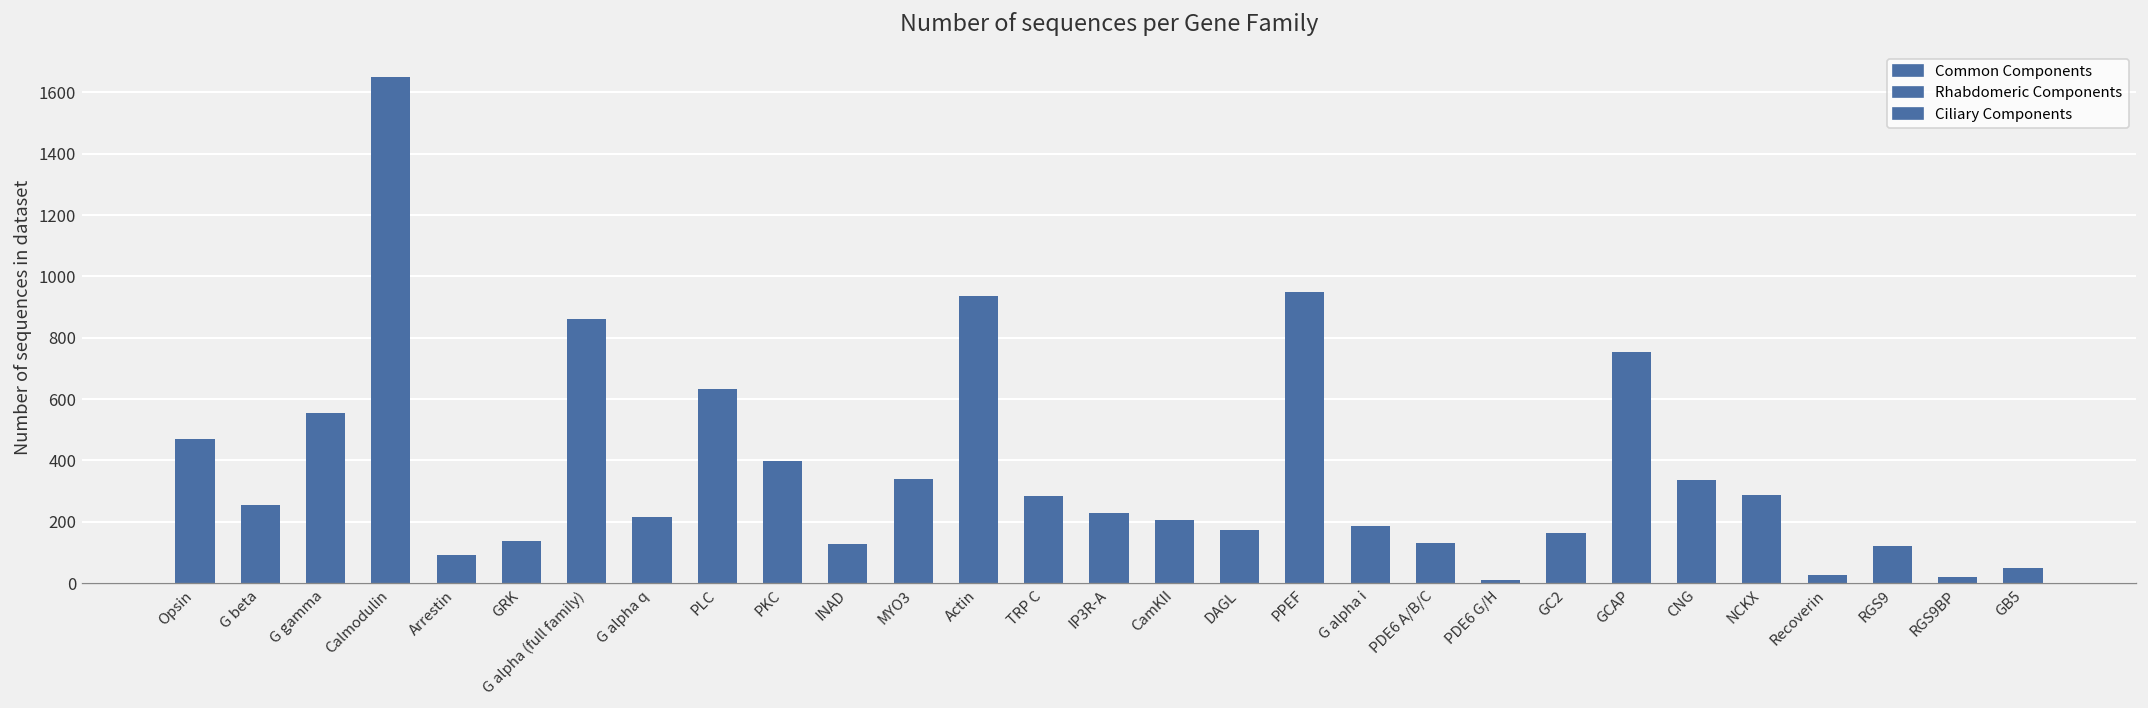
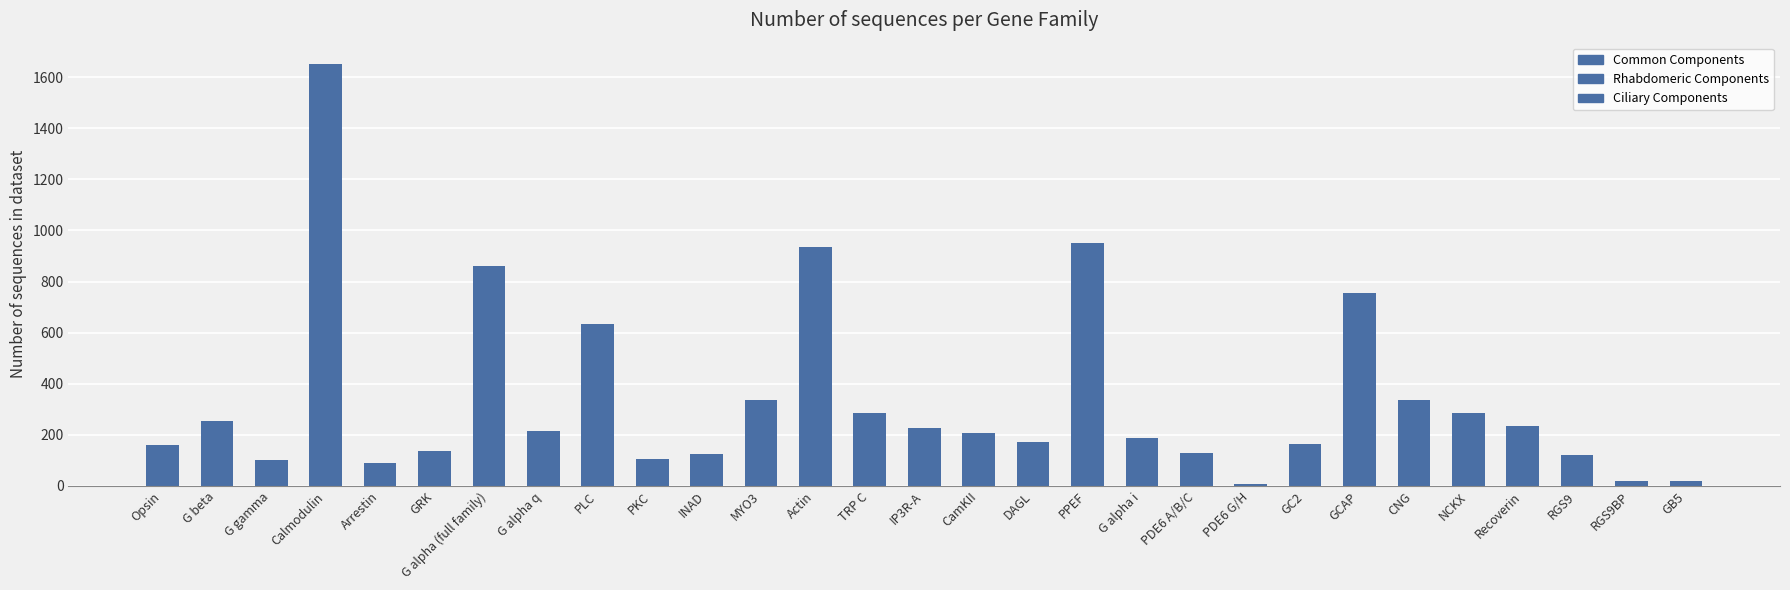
  {
-   "Opsin": 470,
+   "Opsin": 160,
    "G beta": 260,
-   "G gamma": 550,
+   "G gamma": 100,
    "Calmodulin": 1650,
    "Arrestin": 90,
    "GRK": 140,
    "G alpha (full family)": 860,
    "G alpha q": 220,
    "PLC": 630,
-   "PKC": 400,
+   "PKC": 110,
    "INAD": 130,
    "MYO3": 340,
    "Actin": 940,
    "TRP C": 290,
    "IP3R-A": 230,
    "CamKII": 210,
    "DAGL": 170,
    "PPEF": 950,
    "G alpha i": 190,
    "PDE6 A/B/C": 130,
    "GC2": 160,
    "GCAP": 760,
    "CNG": 340,
    "NCKX": 290,
-   "Recoverin": 30,
+   "Recoverin": 240,
    "RGS9": 120,
    "RGS9BP": 20,
-   "GB5": 50
+   "GB5": 20
  }
